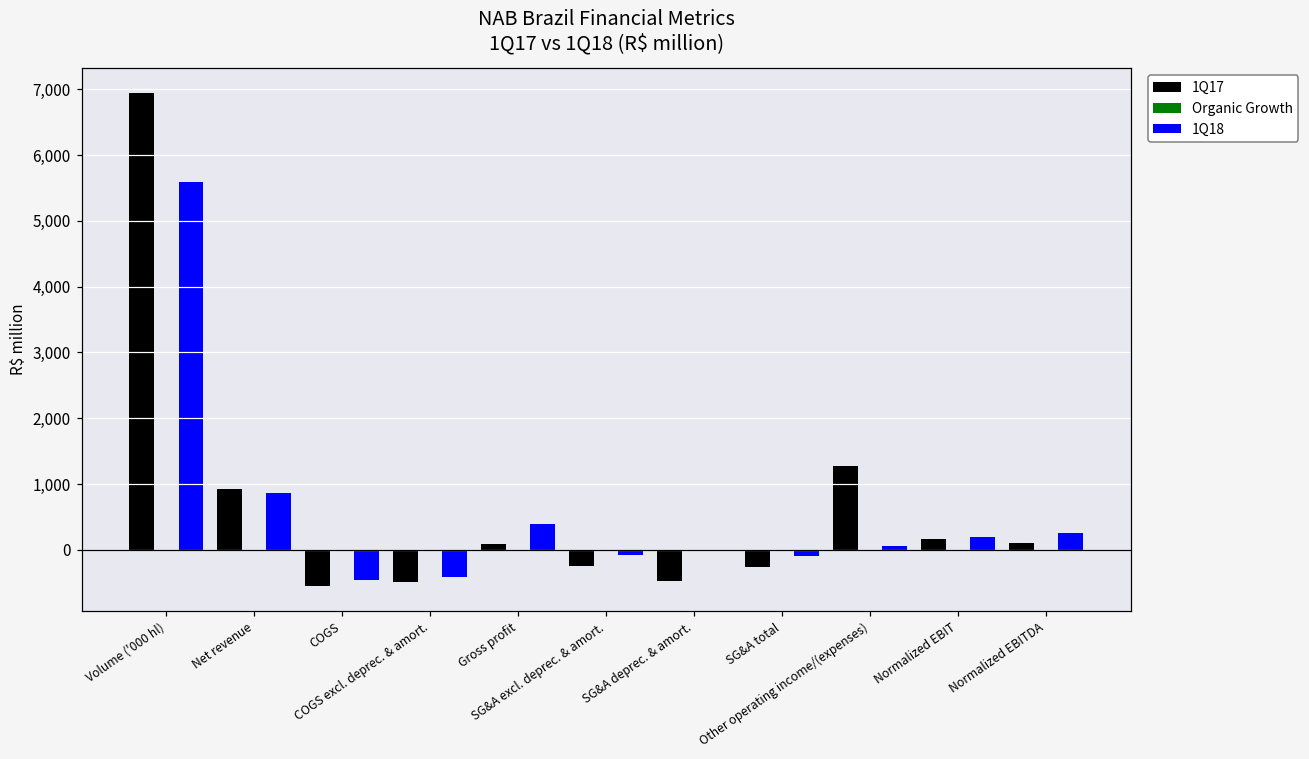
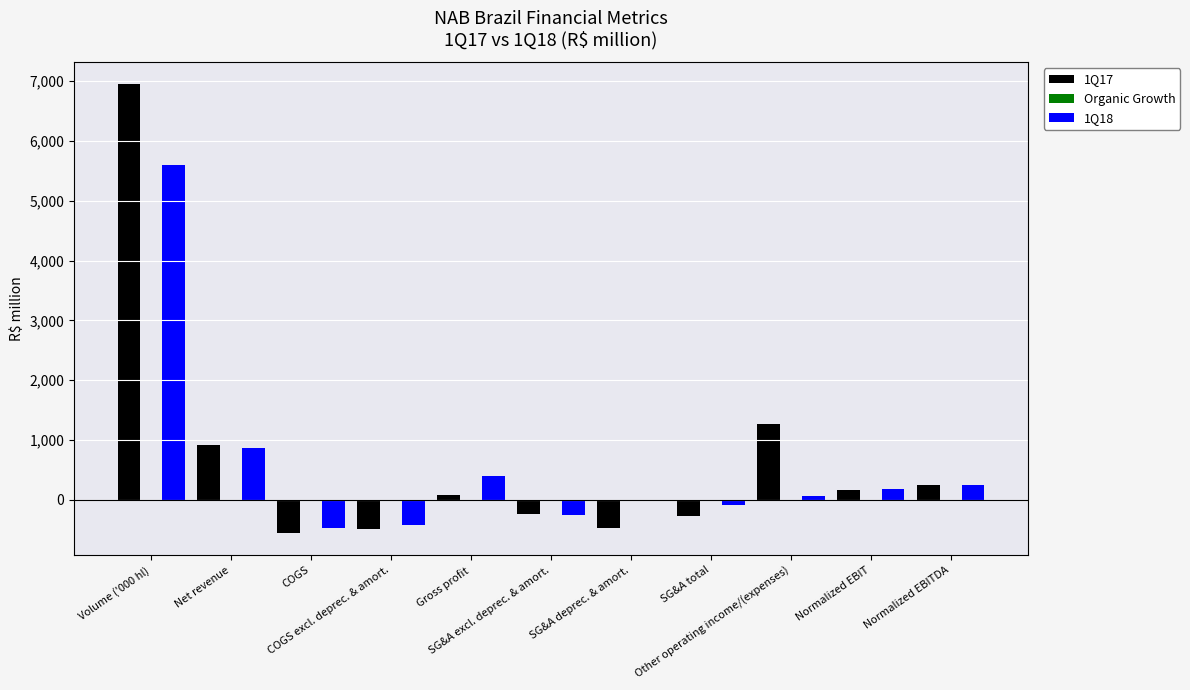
  {
    "1Q17": {
      "Volume ('000 hl)": "6,900",
      "Net revenue": "900",
      "COGS": "-600",
      "COGS excl. deprec. & amort.": "-500",
      "Gross profit": "100",
      "SG&A excl. deprec. & amort.": "-200",
      "SG&A deprec. & amort.": "-500",
      "SG&A total": "-300",
      "Other operating income/(expenses)": "1,300",
      "Normalized EBIT": "200",
-     "Normalized EBITDA": "100"
+     "Normalized EBITDA": "200"
    },
    "Organic Growth": {
      "Volume ('000 hl)": "0",
      "Net revenue": "0",
      "COGS": "0",
      "COGS excl. deprec. & amort.": "0",
      "Gross profit": "0",
      "SG&A excl. deprec. & amort.": "0",
      "SG&A deprec. & amort.": "0",
      "SG&A total": "0",
      "Other operating income/(expenses)": "0",
      "Normalized EBIT": "0",
      "Normalized EBITDA": "0"
    },
    "1Q18": {
      "Volume ('000 hl)": "5,600",
      "Net revenue": "900",
      "COGS": "-500",
      "COGS excl. deprec. & amort.": "-400",
      "Gross profit": "400",
-     "SG&A excl. deprec. & amort.": "-100",
+     "SG&A excl. deprec. & amort.": "-200",
      "SG&A total": "-100",
      "Other operating income/(expenses)": "100",
      "Normalized EBIT": "200",
      "Normalized EBITDA": "300"
    }
  }
